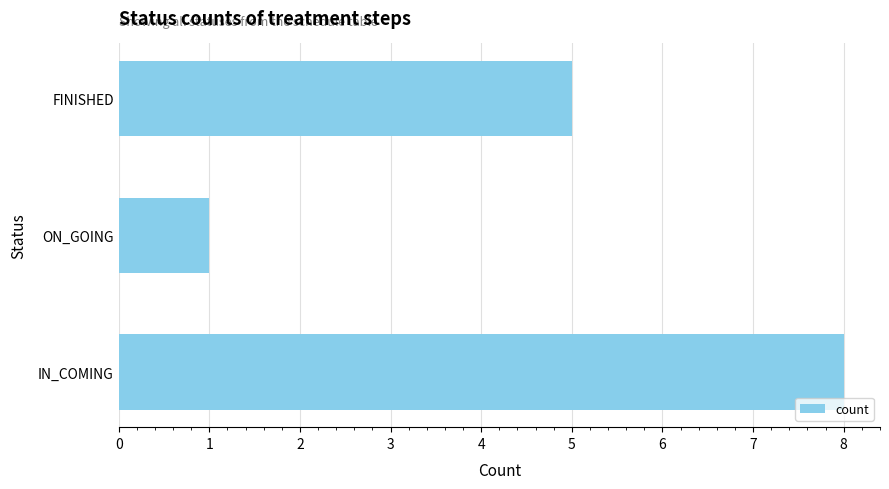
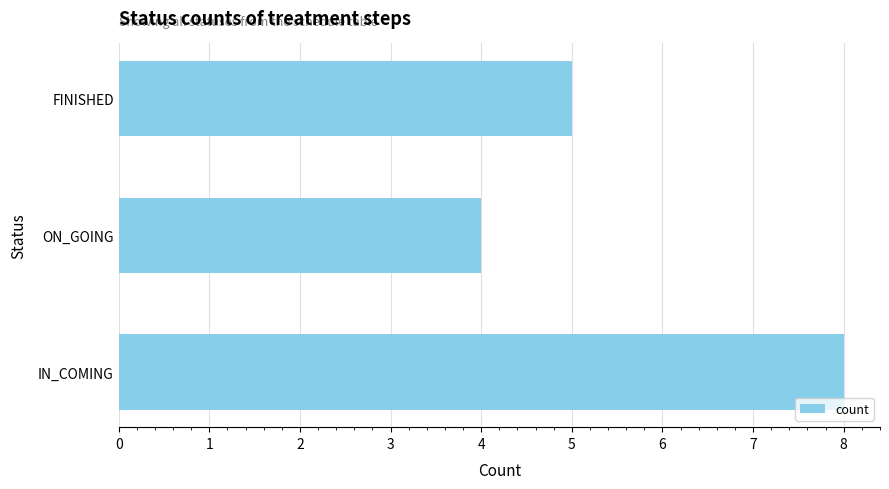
  {
    "FINISHED": 5,
-   "ON_GOING": 1,
+   "ON_GOING": 4,
    "IN_COMING": 8
  }
